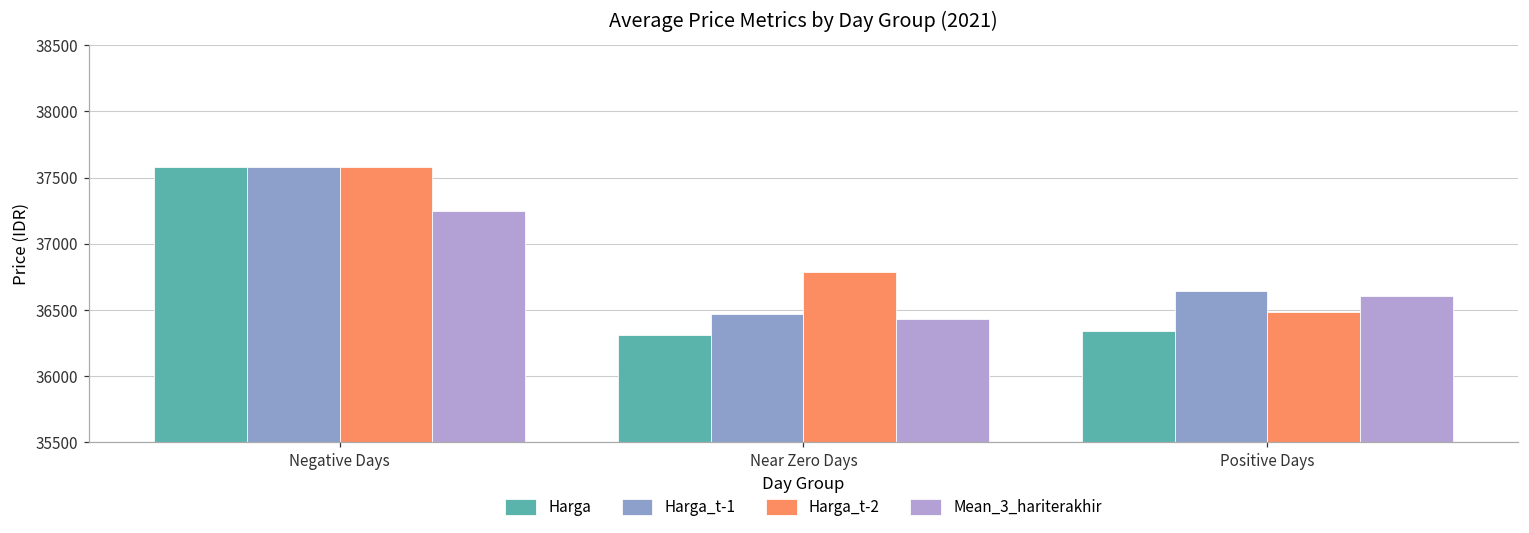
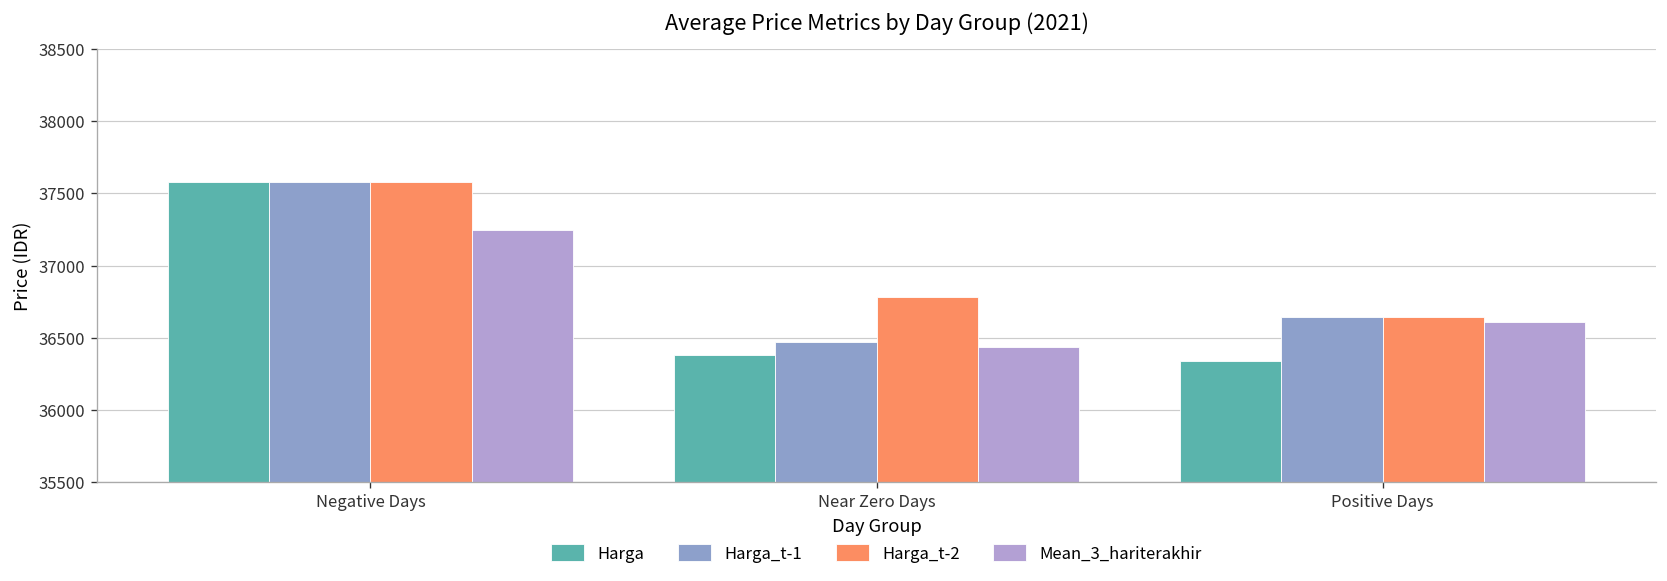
  {
    "Harga": {
      "Negative Days": 37580,
-     "Near Zero Days": 36310,
+     "Near Zero Days": 36380,
      "Positive Days": 36340
    },
    "Harga_t-2": {
      "Negative Days": 37580,
      "Near Zero Days": 36780,
-     "Positive Days": 36490
+     "Positive Days": 36650
    }
  }
